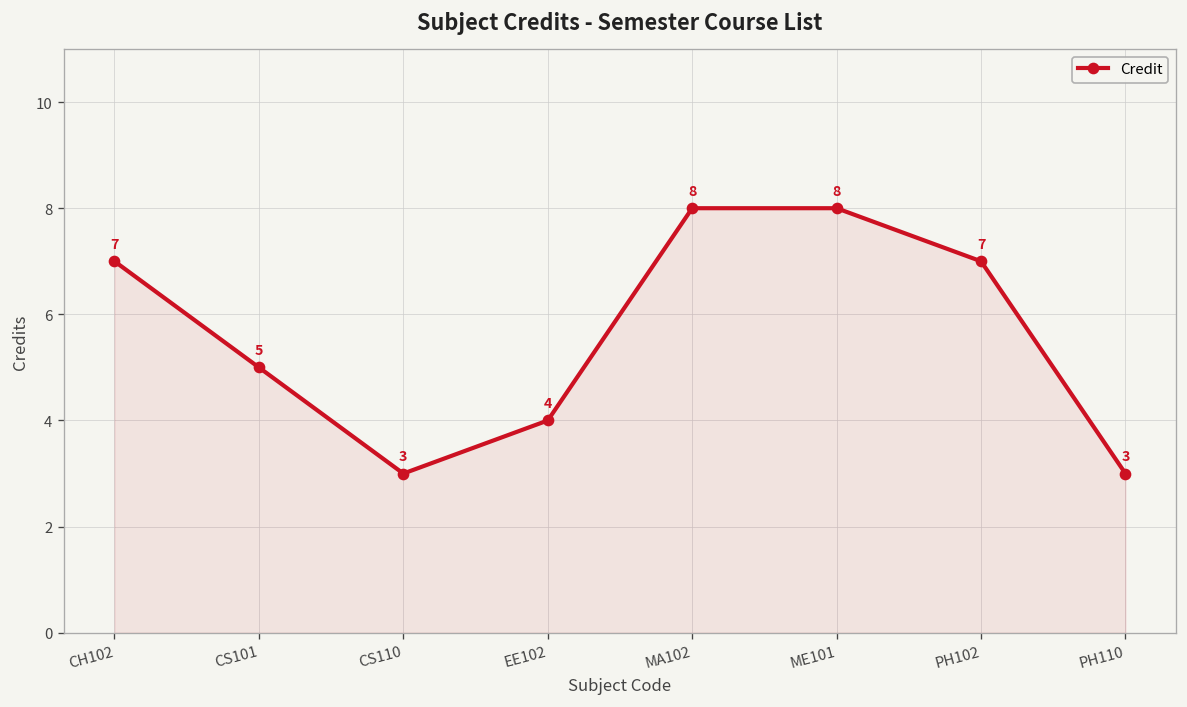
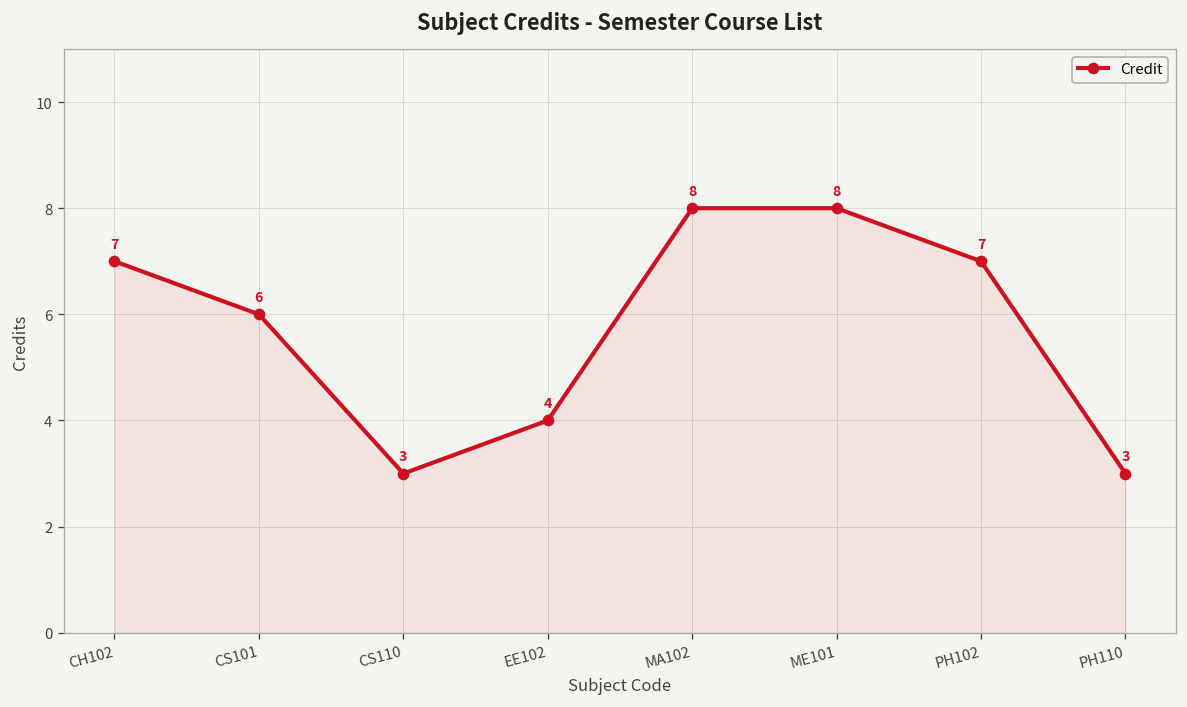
  {
    "CH102": 7,
-   "CS101": 5,
+   "CS101": 6,
    "CS110": 3,
    "EE102": 4,
    "MA102": 8,
    "ME101": 8,
    "PH102": 7,
    "PH110": 3
  }
